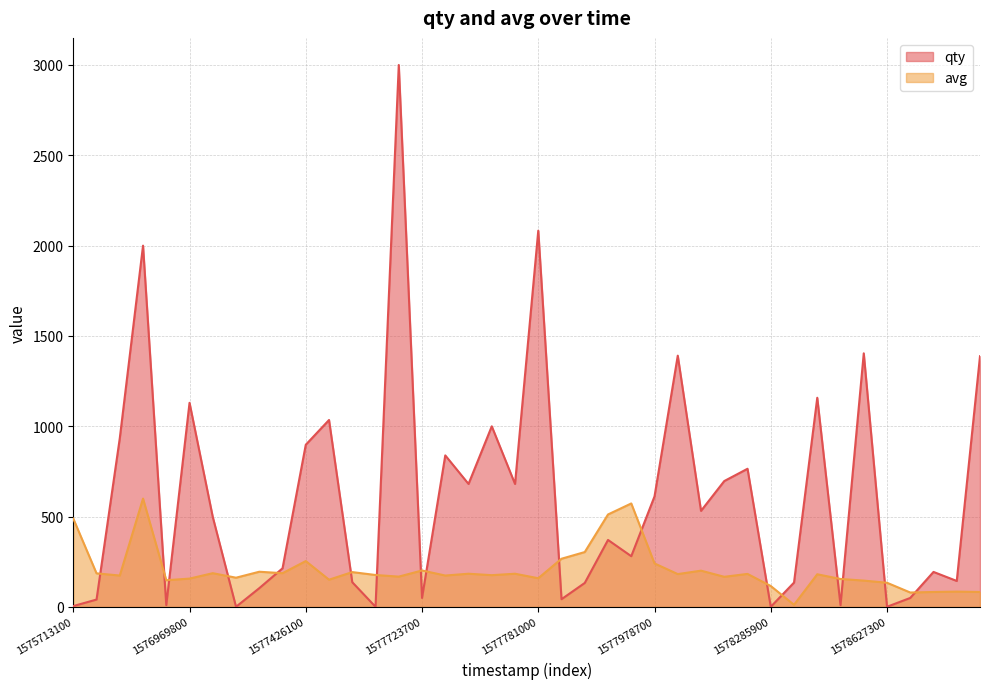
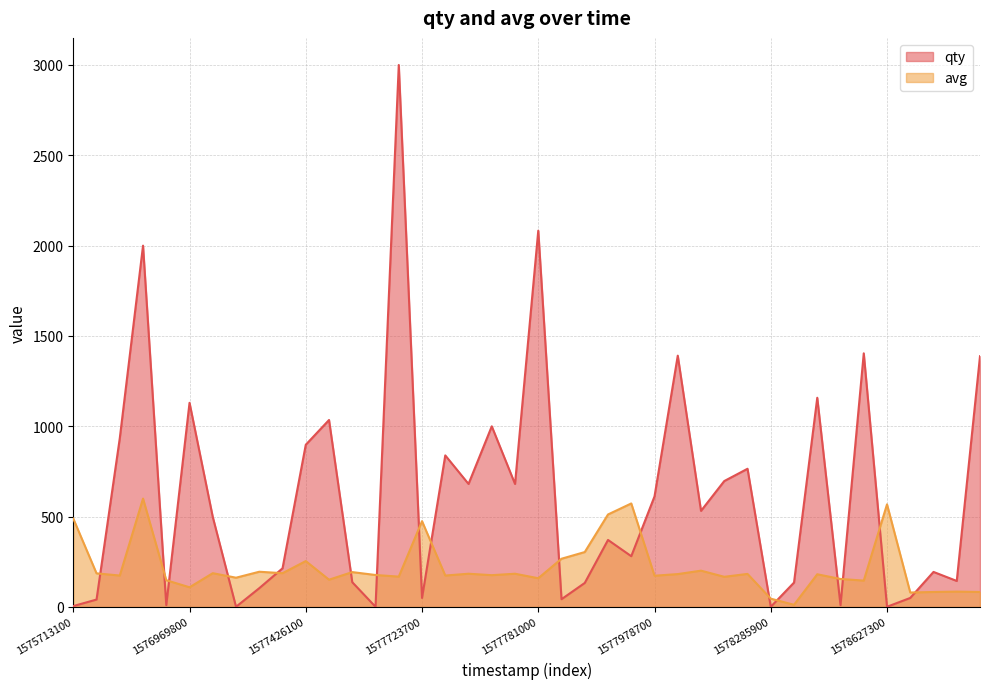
  {
    "qty": {
      "1575713100": 10,
      "1576969800": 1130,
      "1577426100": 900,
      "1577723700": 50,
      "1577781000": 2080,
      "1577978700": 610,
      "1578285900": 0,
      "1578627300": 0
    },
    "avg": {
      "1575713100": 490,
-     "1576969800": 160,
+     "1576969800": 110,
      "1577426100": 250,
-     "1577723700": 200,
+     "1577723700": 480,
      "1577781000": 160,
-     "1577978700": 240,
-     "1578285900": 120,
-     "1578627300": 130
+     "1577978700": 170,
+     "1578285900": 50,
+     "1578627300": 570
    }
  }
